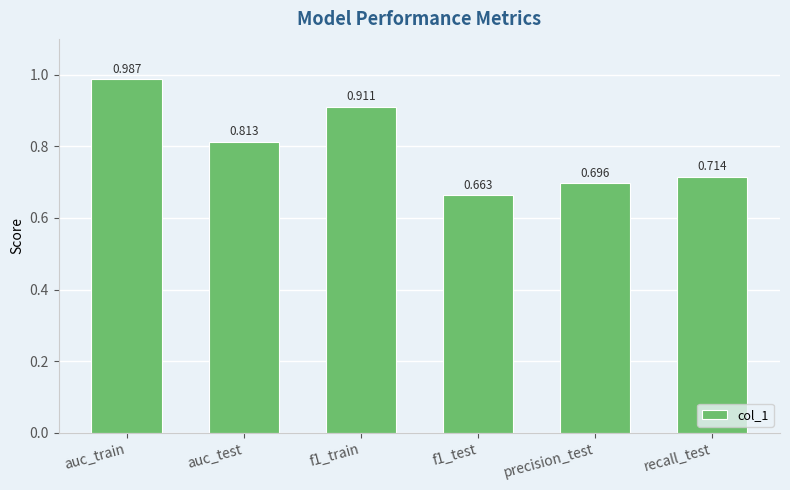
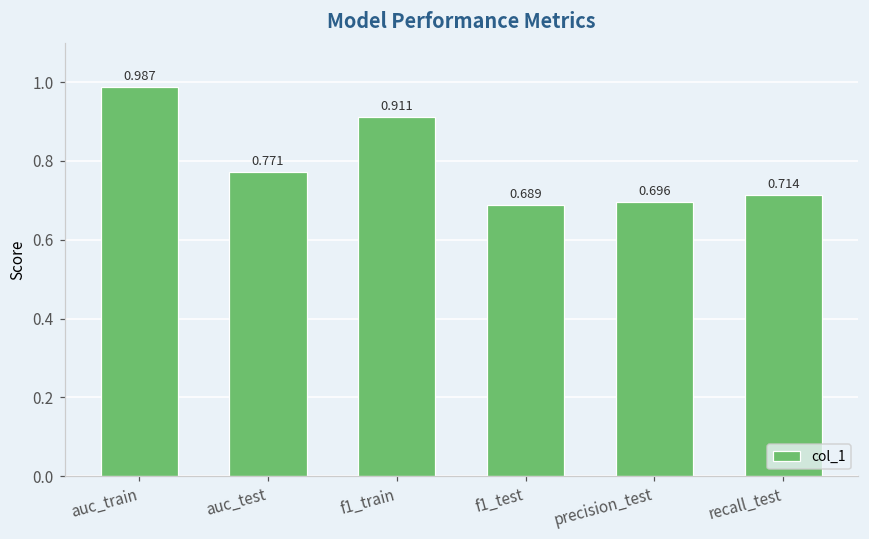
  {
    "auc_train": 0.987,
-   "auc_test": 0.813,
+   "auc_test": 0.771,
    "f1_train": 0.911,
-   "f1_test": 0.663,
+   "f1_test": 0.689,
    "precision_test": 0.696,
    "recall_test": 0.714
  }
